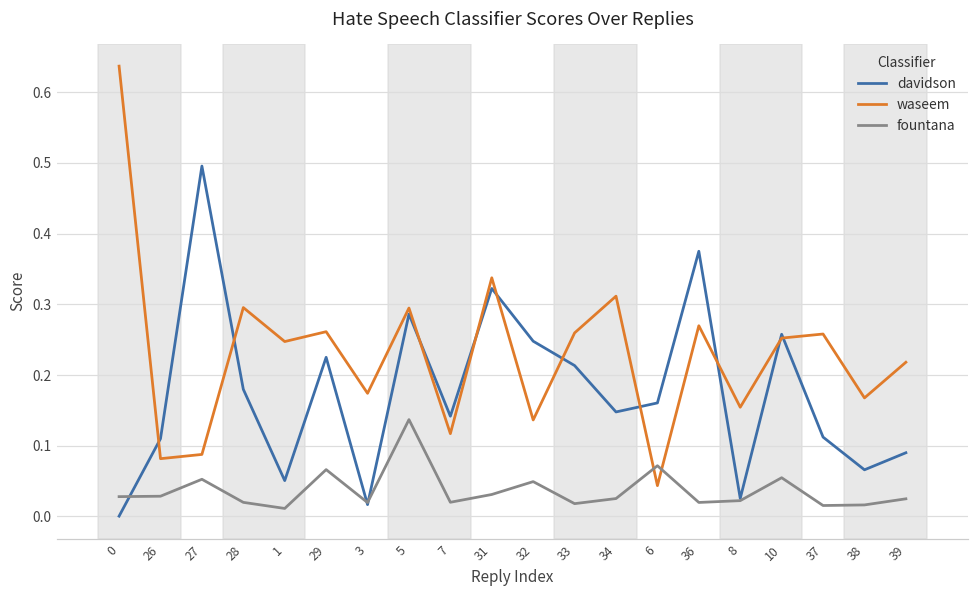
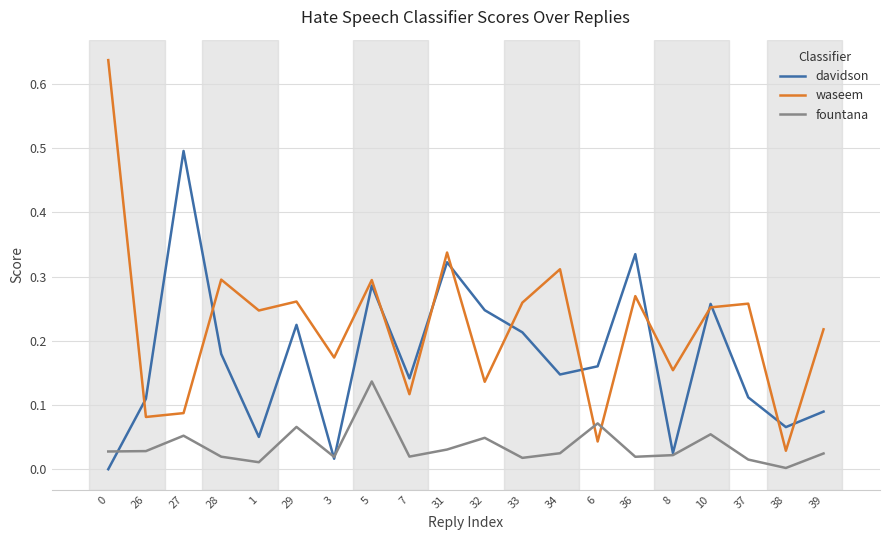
  {
    "davidson": {
      "0": 0.00,
      "26": 0.11,
      "27": 0.50,
      "28": 0.18,
      "1": 0.05,
      "29": 0.23,
      "5": 0.29,
      "7": 0.14,
      "31": 0.32,
      "32": 0.25,
      "33": 0.21,
      "34": 0.15,
      "6": 0.16,
-     "36": 0.38,
+     "36": 0.34,
      "10": 0.26,
      "37": 0.11,
      "38": 0.07,
      "39": 0.09
    },
    "waseem": {
      "0": 0.64,
      "26": 0.08,
      "27": 0.09,
      "28": 0.30,
      "1": 0.25,
      "29": 0.26,
      "3": 0.17,
      "5": 0.29,
      "7": 0.12,
      "31": 0.34,
      "32": 0.14,
      "33": 0.26,
      "34": 0.31,
      "6": 0.04,
      "36": 0.27,
      "8": 0.15,
      "10": 0.25,
      "37": 0.26,
-     "38": 0.17,
+     "38": 0.03,
      "39": 0.22
    },
    "fountana": {
      "0": 0.03,
      "26": 0.03,
      "27": 0.05,
      "28": 0.02,
      "1": 0.01,
      "29": 0.07,
      "5": 0.14,
      "7": 0.02,
      "31": 0.03,
      "32": 0.05,
      "33": 0.02,
      "34": 0.03,
      "6": 0.07,
      "36": 0.02,
      "10": 0.05,
      "37": 0.02,
-     "38": 0.02,
+     "38": 0.00,
      "39": 0.02
    }
  }
